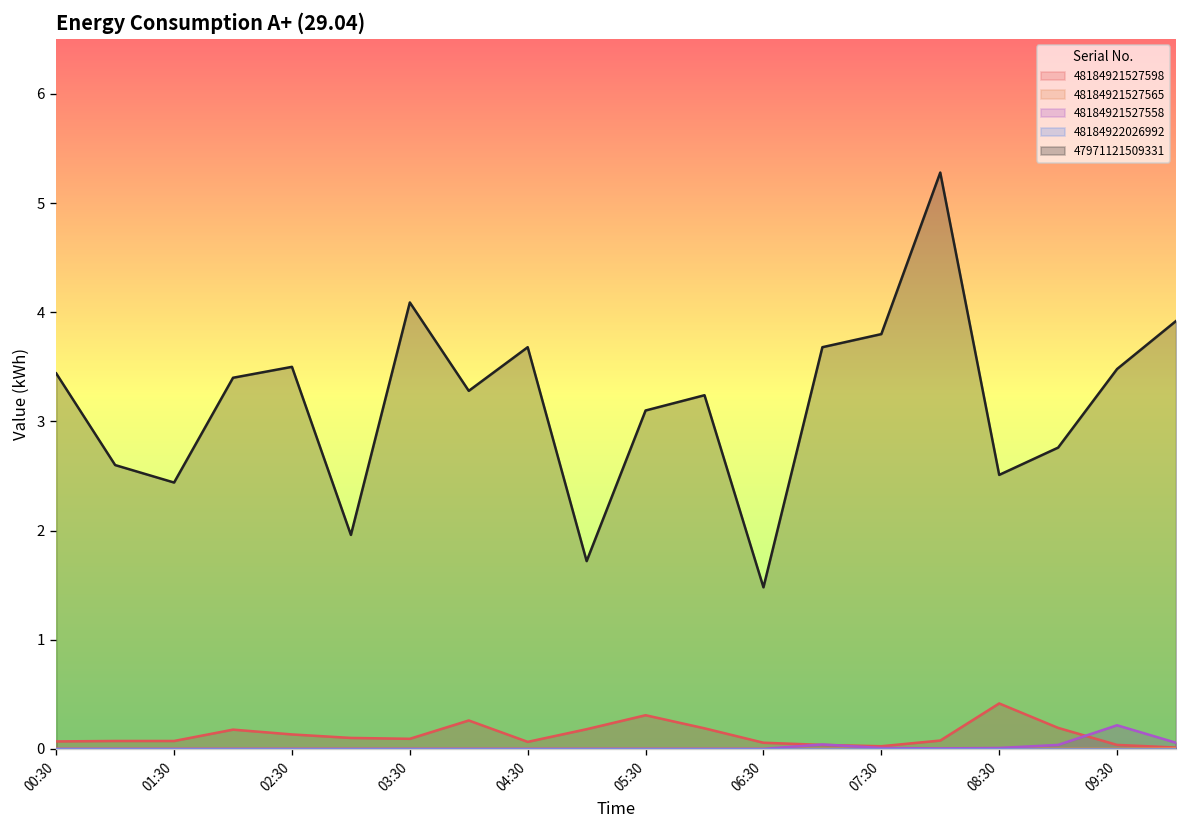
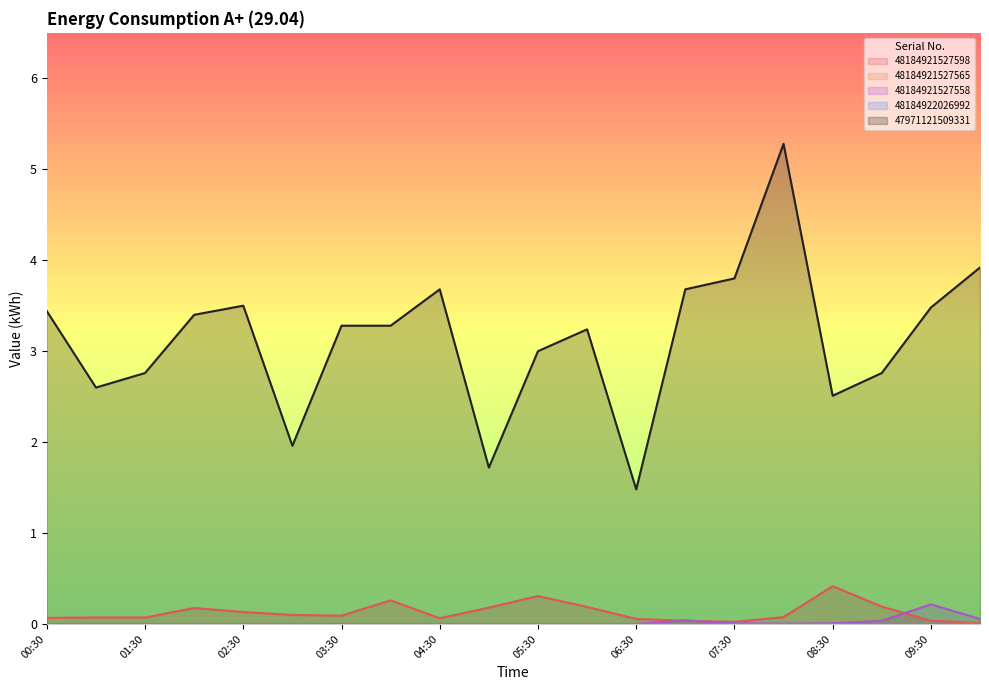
  {
    "47971121509331": {
      "00:30": 3.4,
-     "01:30": 2.4,
+     "01:30": 2.8,
      "02:30": 3.5,
-     "03:30": 4.1,
+     "03:30": 3.3,
      "04:30": 3.7,
-     "05:30": 3.1,
+     "05:30": 3.0,
      "06:30": 1.5,
      "07:30": 3.8,
      "08:30": 2.5,
      "09:30": 3.5
    }
  }
